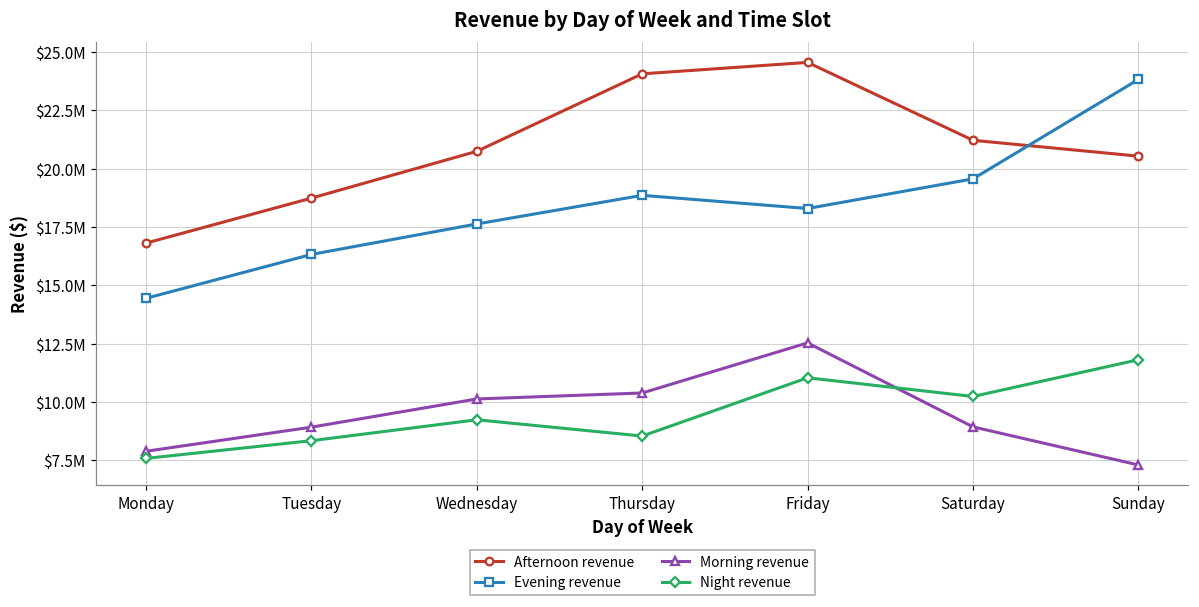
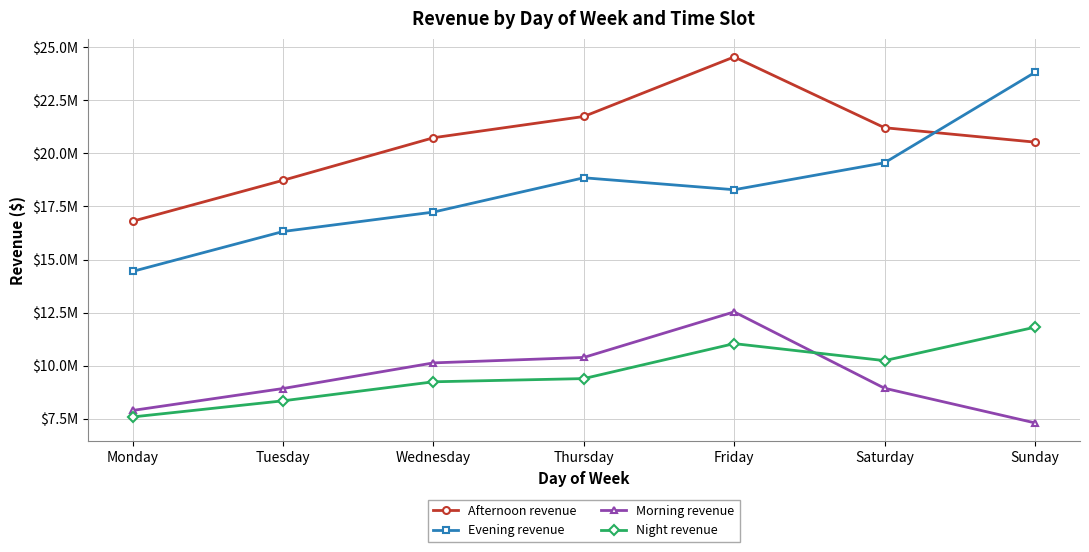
  {
    "Afternoon revenue": {
      "Monday": "$16800000",
      "Tuesday": "$18700000",
      "Wednesday": "$20700000",
-     "Thursday": "$24100000",
+     "Thursday": "$21700000",
      "Friday": "$24500000",
      "Saturday": "$21200000",
      "Sunday": "$20500000"
    },
    "Evening revenue": {
      "Monday": "$14400000",
      "Tuesday": "$16300000",
-     "Wednesday": "$17600000",
+     "Wednesday": "$17200000",
      "Thursday": "$18900000",
      "Friday": "$18300000",
      "Saturday": "$19600000",
      "Sunday": "$23800000"
    },
    "Morning revenue": {
      "Monday": "$7900000",
      "Tuesday": "$8900000",
      "Wednesday": "$10100000",
      "Thursday": "$10400000",
      "Friday": "$12500000",
      "Saturday": "$8900000",
      "Sunday": "$7300000"
    },
    "Night revenue": {
      "Monday": "$7600000",
      "Tuesday": "$8300000",
      "Wednesday": "$9200000",
-     "Thursday": "$8500000",
+     "Thursday": "$9400000",
      "Friday": "$11000000",
      "Saturday": "$10200000",
      "Sunday": "$11800000"
    }
  }
